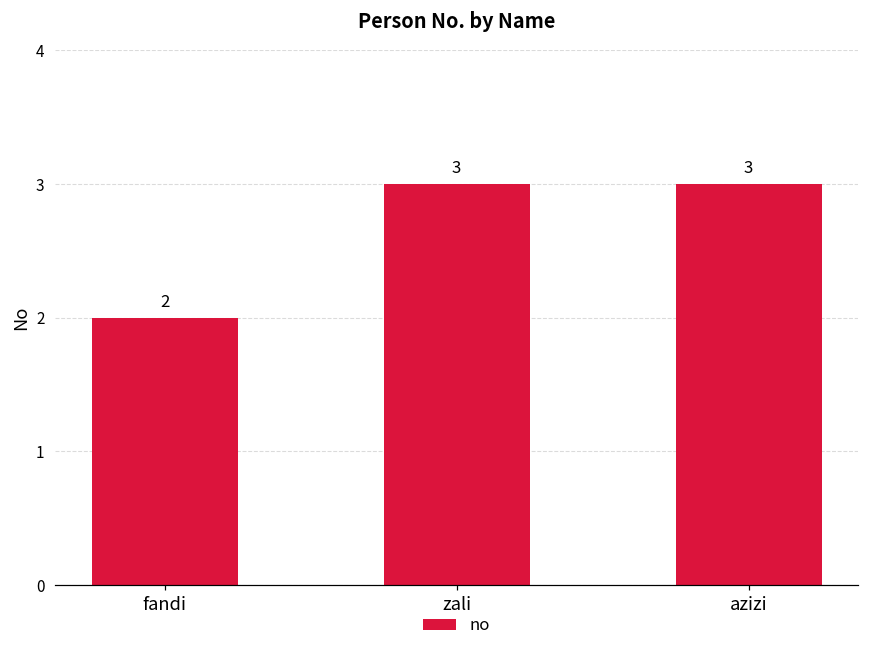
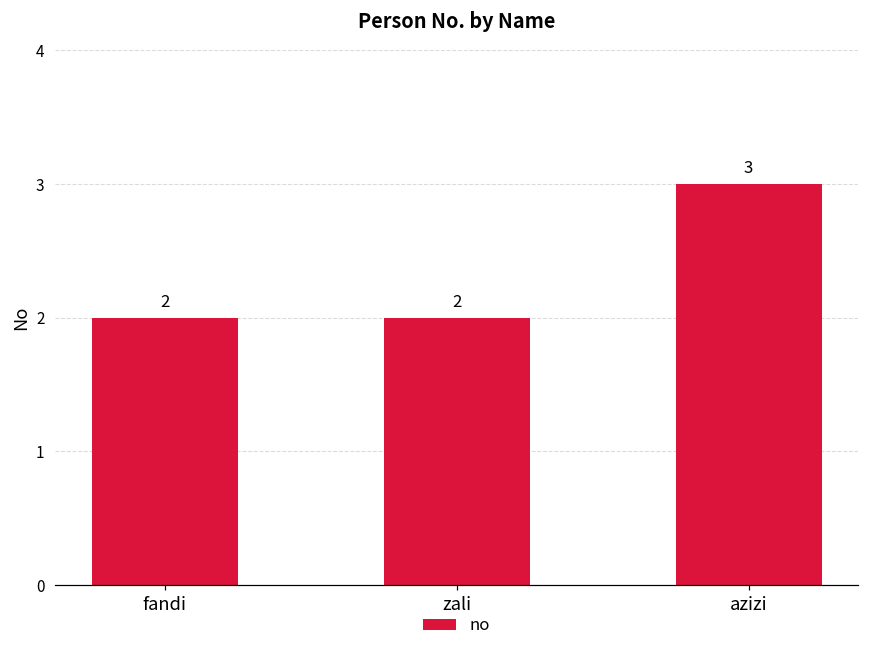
  {
    "fandi": 2,
-   "zali": 3,
+   "zali": 2,
    "azizi": 3
  }
